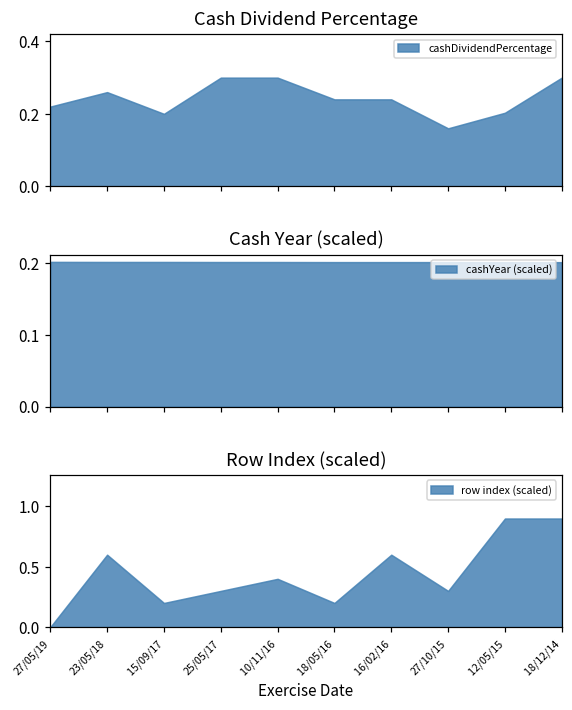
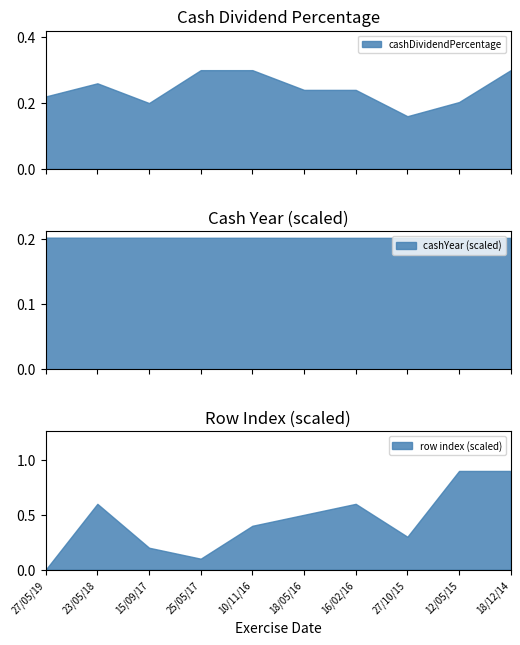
  {
    "Row Index (scaled)": {
      "27/05/19": 0.00,
      "23/05/18": 0.60,
      "15/09/17": 0.20,
-     "25/05/17": 0.30,
+     "25/05/17": 0.10,
      "10/11/16": 0.40,
-     "18/05/16": 0.20,
+     "18/05/16": 0.50,
      "16/02/16": 0.60,
      "27/10/15": 0.30,
      "12/05/15": 0.90,
      "18/12/14": 0.90
    }
  }
